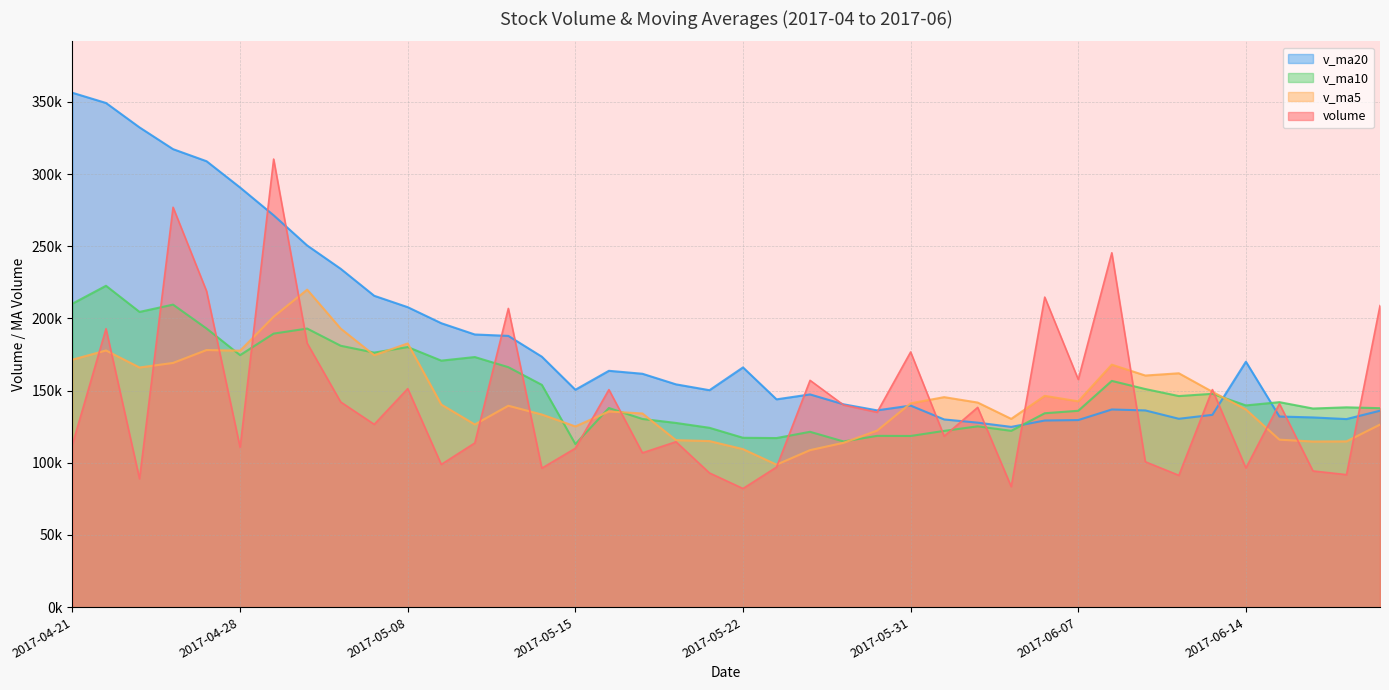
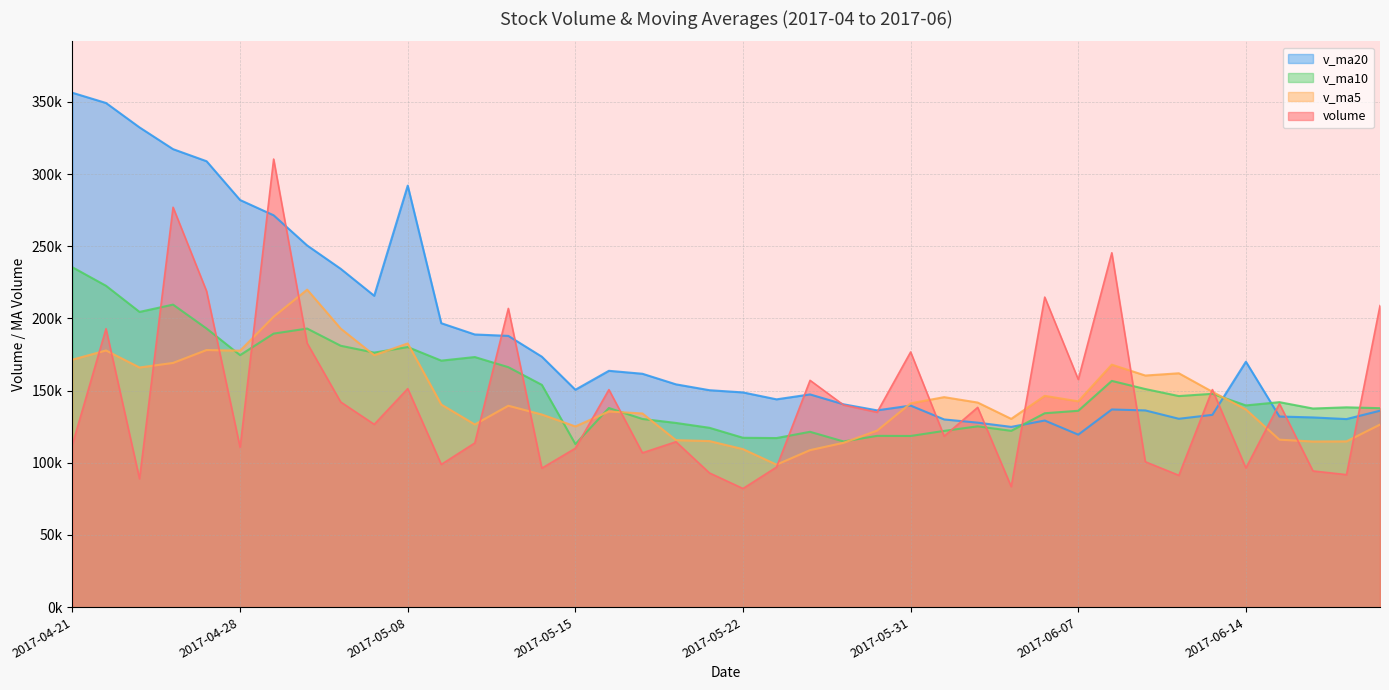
  {
    "v_ma20": {
      "2017-04-21": 356000,
-     "2017-04-28": 291000,
-     "2017-05-08": 208000,
+     "2017-04-28": 282000,
+     "2017-05-08": 292000,
      "2017-05-15": 151000,
-     "2017-05-22": 166000,
-     "2017-06-07": 130000,
+     "2017-05-22": 149000,
+     "2017-06-07": 119000,
      "2017-06-14": 170000
    },
    "v_ma10": {
-     "2017-04-21": 210000,
+     "2017-04-21": 235000,
      "2017-04-28": 175000,
      "2017-05-08": 180000,
      "2017-05-15": 113000,
      "2017-05-22": 117000,
      "2017-05-31": 119000,
      "2017-06-07": 136000,
      "2017-06-14": 140000
    }
  }
